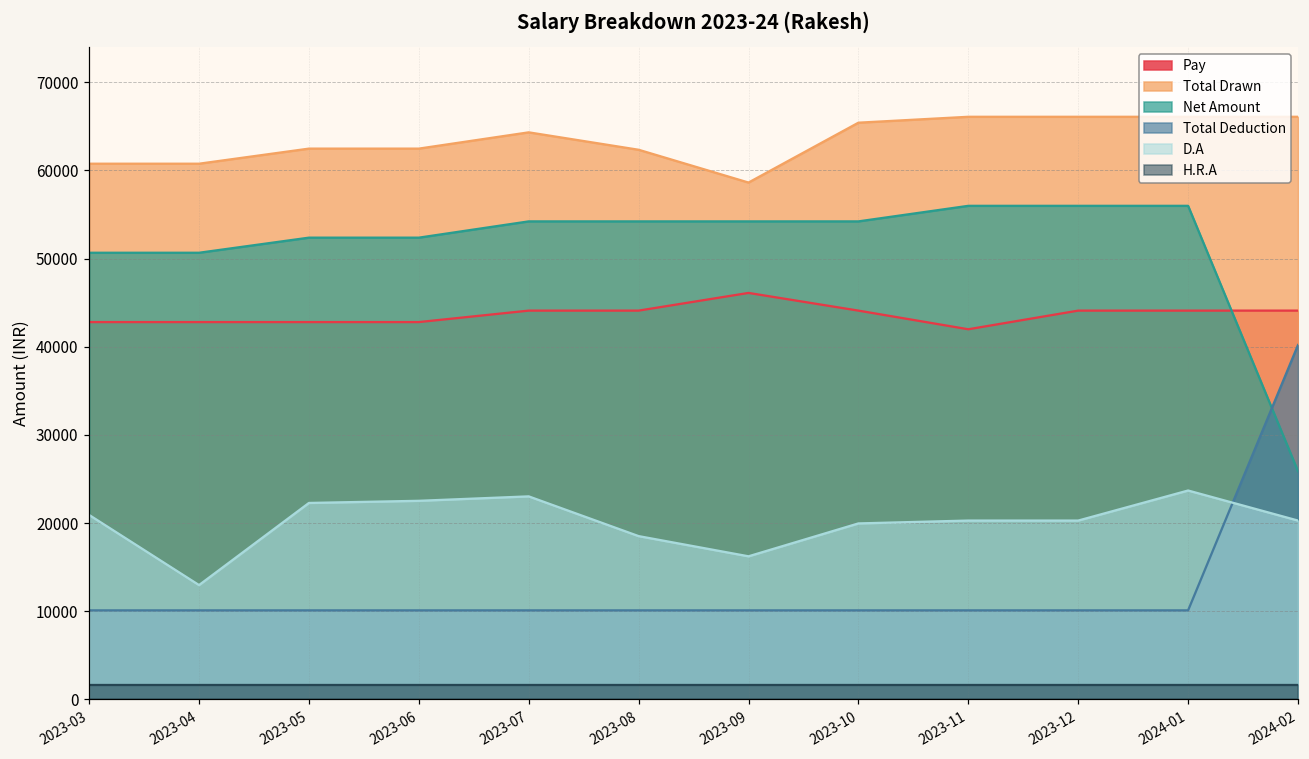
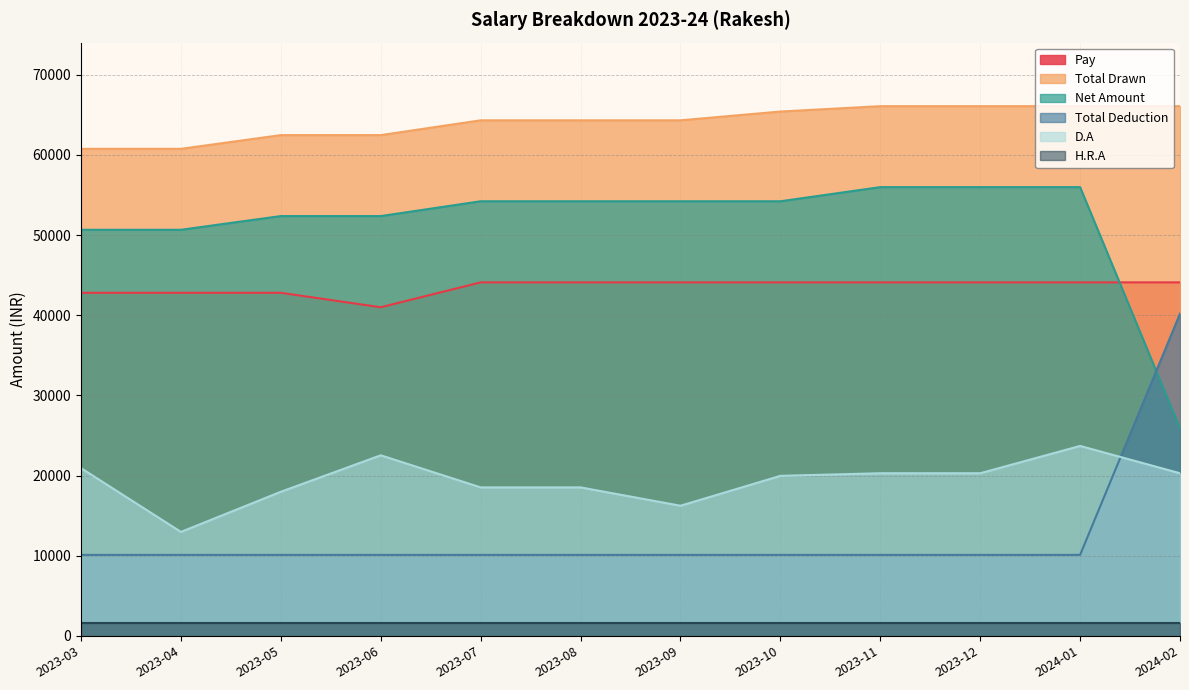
  {
    "Pay": {
      "2023-03": 43000,
      "2023-04": 43000,
      "2023-05": 43000,
-     "2023-06": 43000,
+     "2023-06": 41000,
      "2023-07": 44000,
      "2023-08": 44000,
-     "2023-09": 46000,
+     "2023-09": 44000,
      "2023-10": 44000,
-     "2023-11": 42000,
+     "2023-11": 44000,
      "2023-12": 44000,
      "2024-01": 44000,
      "2024-02": 44000
    },
    "Total Drawn": {
      "2023-03": 61000,
      "2023-04": 61000,
      "2023-05": 62000,
      "2023-06": 62000,
      "2023-07": 64000,
-     "2023-08": 62000,
-     "2023-09": 59000,
+     "2023-08": 64000,
+     "2023-09": 64000,
      "2023-10": 65000,
      "2023-11": 66000,
      "2023-12": 66000,
      "2024-02": 66000
    },
    "D.A": {
      "2023-03": 21000,
      "2023-04": 13000,
-     "2023-05": 22000,
+     "2023-05": 18000,
      "2023-06": 23000,
-     "2023-07": 23000,
+     "2023-07": 19000,
      "2023-08": 19000,
      "2023-09": 16000,
      "2023-10": 20000,
      "2023-11": 20000,
      "2023-12": 20000,
      "2024-01": 24000,
      "2024-02": 20000
    }
  }
